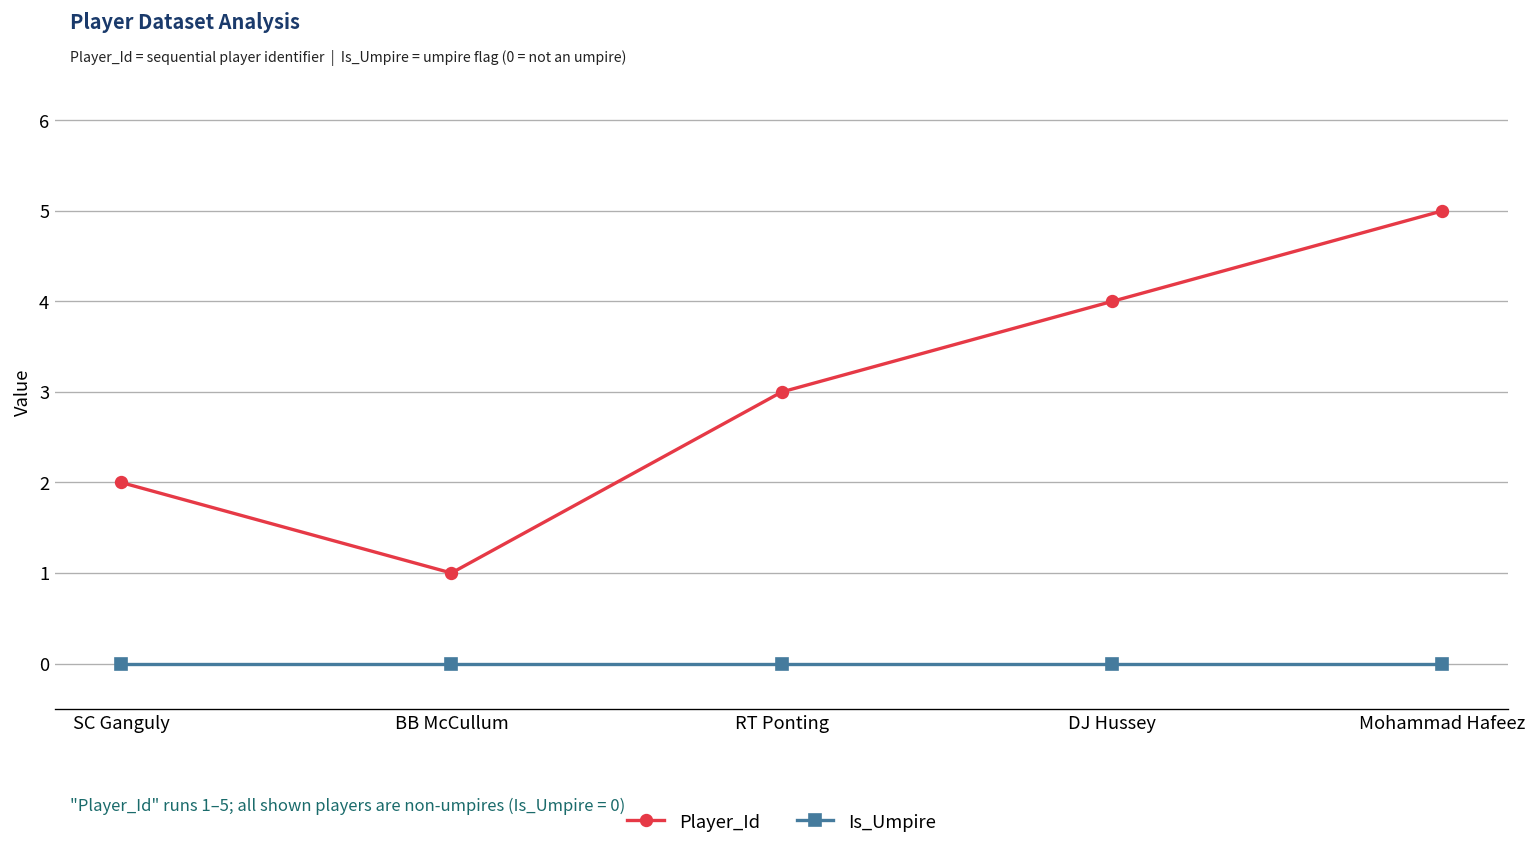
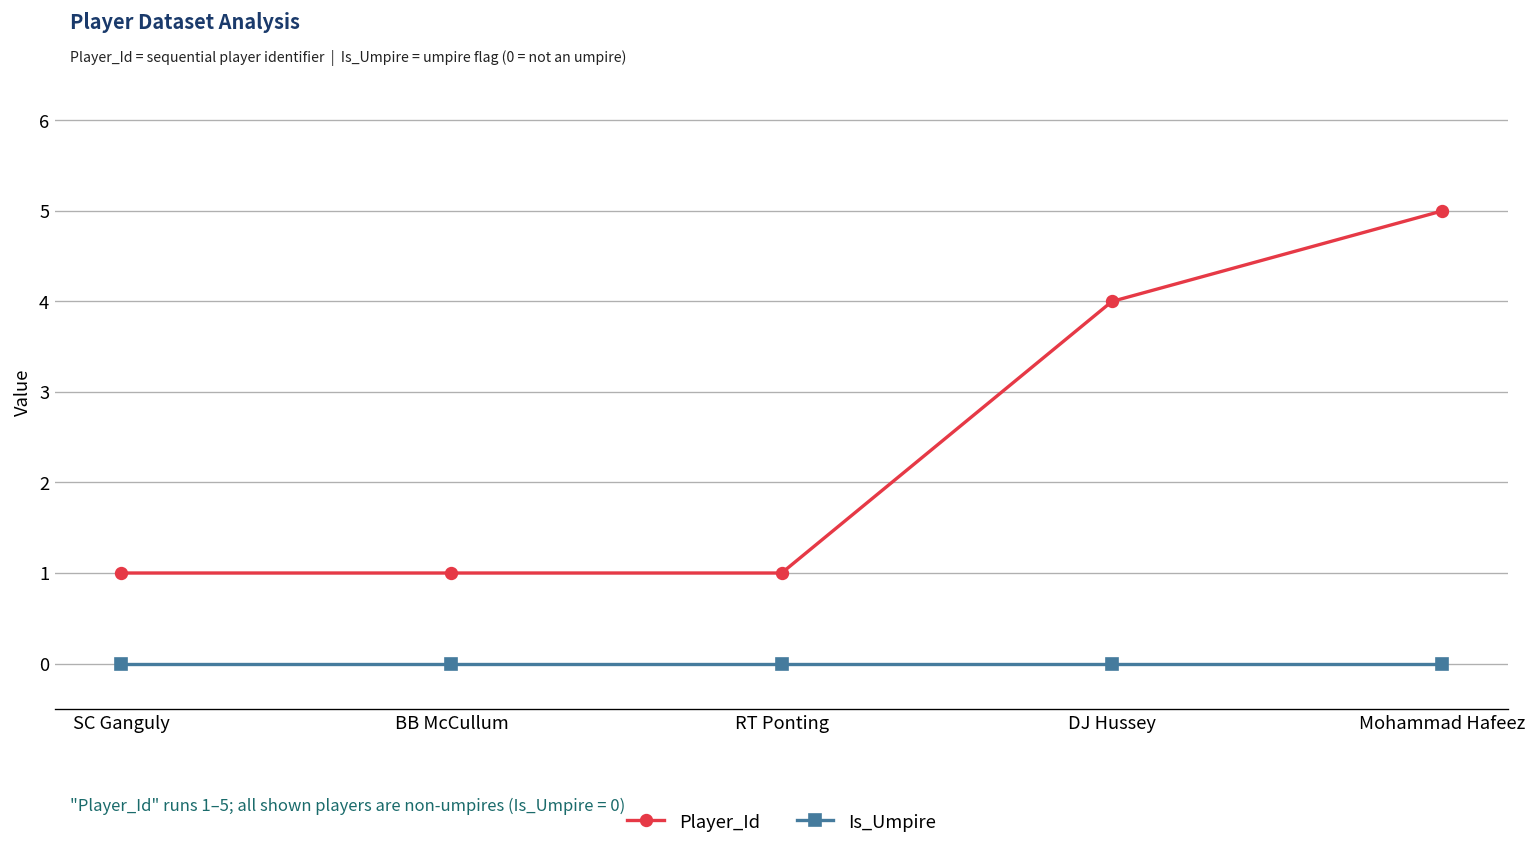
  {
    "Player_Id": {
-     "SC Ganguly": 2,
+     "SC Ganguly": 1,
      "BB McCullum": 1,
-     "RT Ponting": 3,
+     "RT Ponting": 1,
      "DJ Hussey": 4,
      "Mohammad Hafeez": 5
    },
    "Is_Umpire": {
      "SC Ganguly": 0,
      "BB McCullum": 0,
      "RT Ponting": 0,
      "DJ Hussey": 0,
      "Mohammad Hafeez": 0
    }
  }
